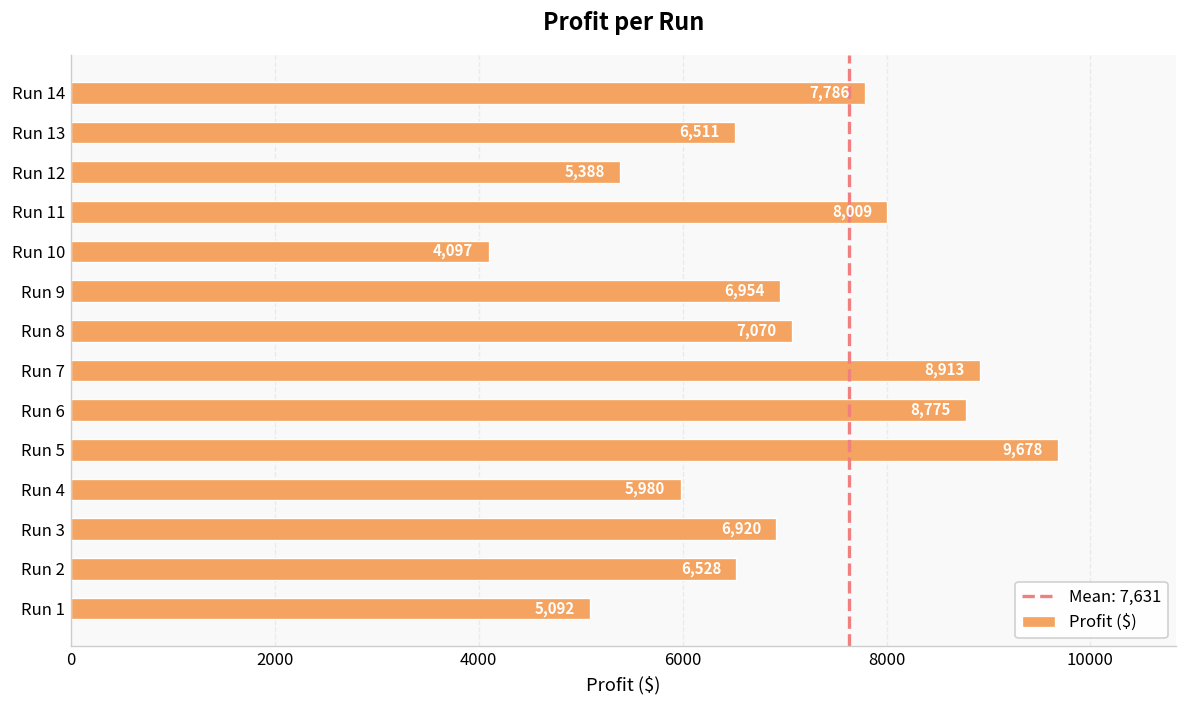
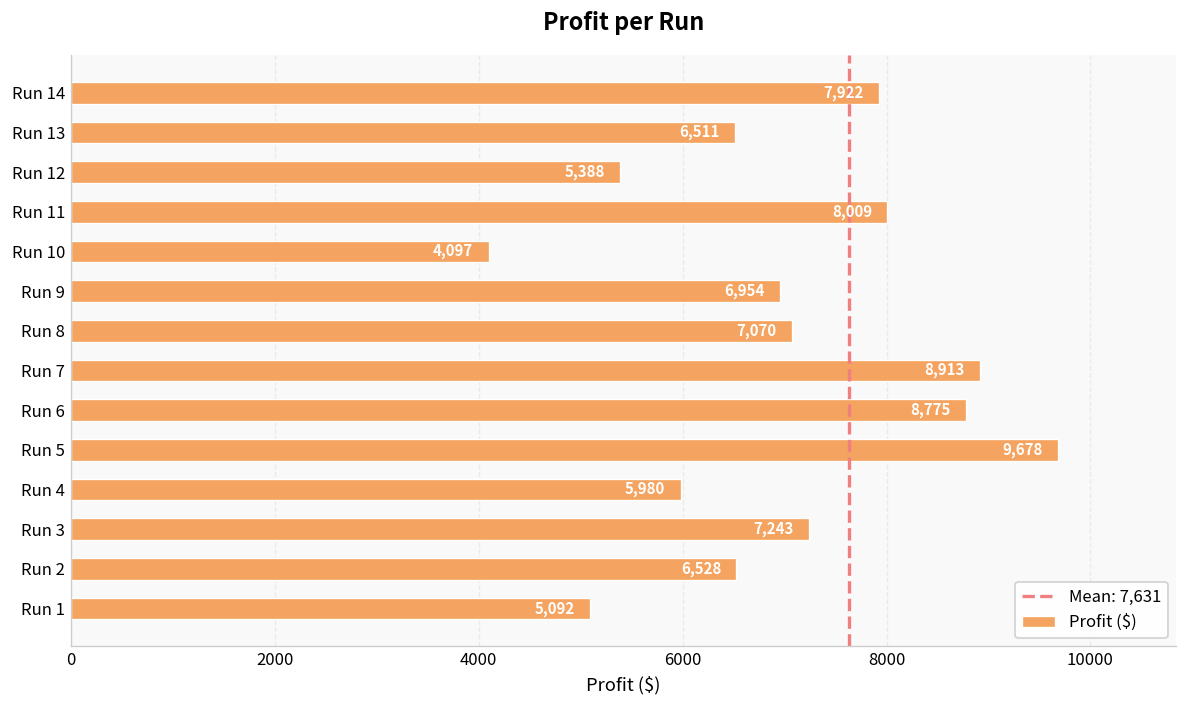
  {
-   "Run 14": "7,786",
+   "Run 14": "7,922",
    "Run 13": "6,511",
    "Run 12": "5,388",
    "Run 11": "8,009",
    "Run 10": "4,097",
    "Run 9": "6,954",
    "Run 8": "7,070",
    "Run 7": "8,913",
    "Run 6": "8,775",
    "Run 5": "9,678",
    "Run 4": "5,980",
-   "Run 3": "6,920",
+   "Run 3": "7,243",
    "Run 2": "6,528",
    "Run 1": "5,092"
  }
